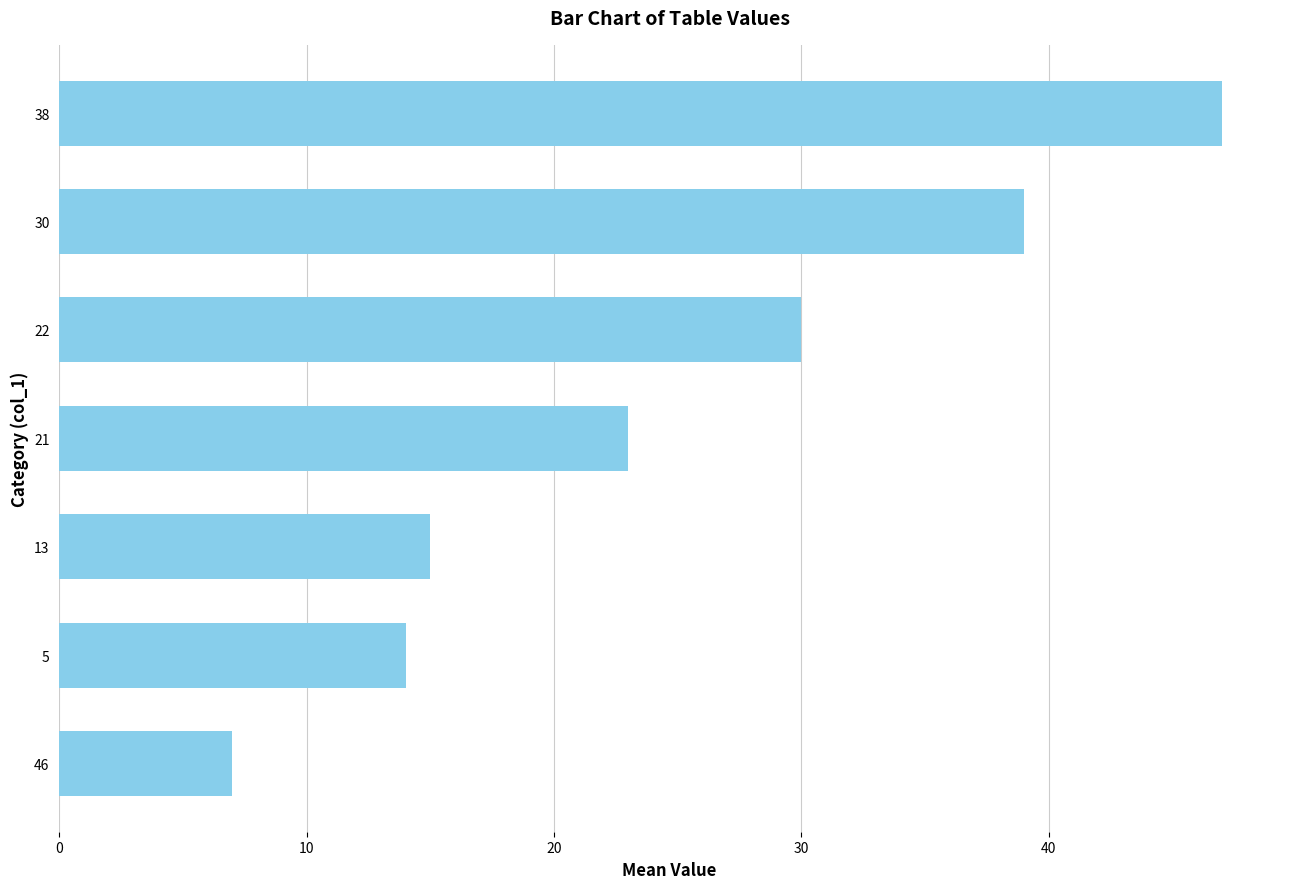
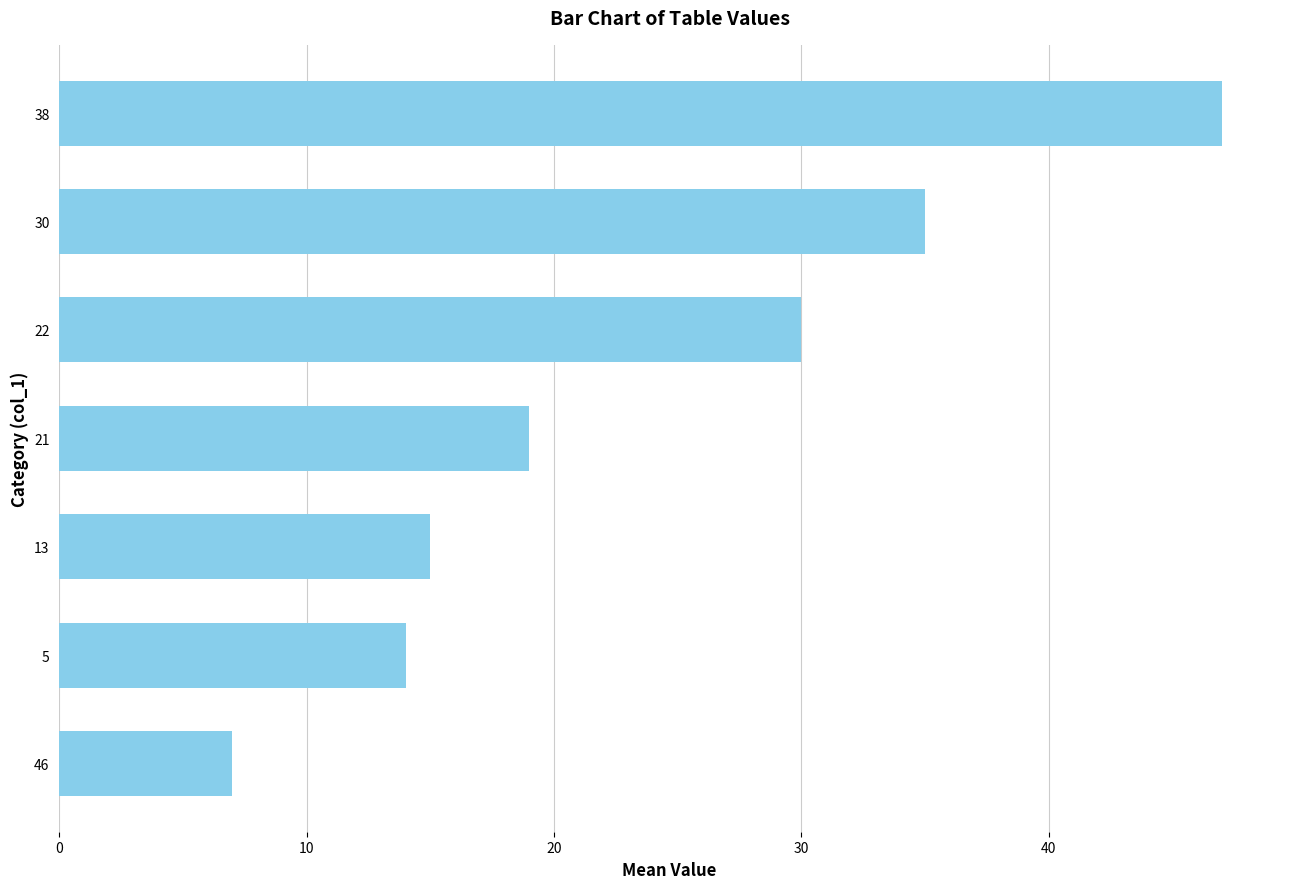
  {
    "38": 47,
-   "30": 39,
+   "30": 35,
    "22": 30,
-   "21": 23,
+   "21": 19,
    "13": 15,
    "5": 14,
    "46": 7
  }
